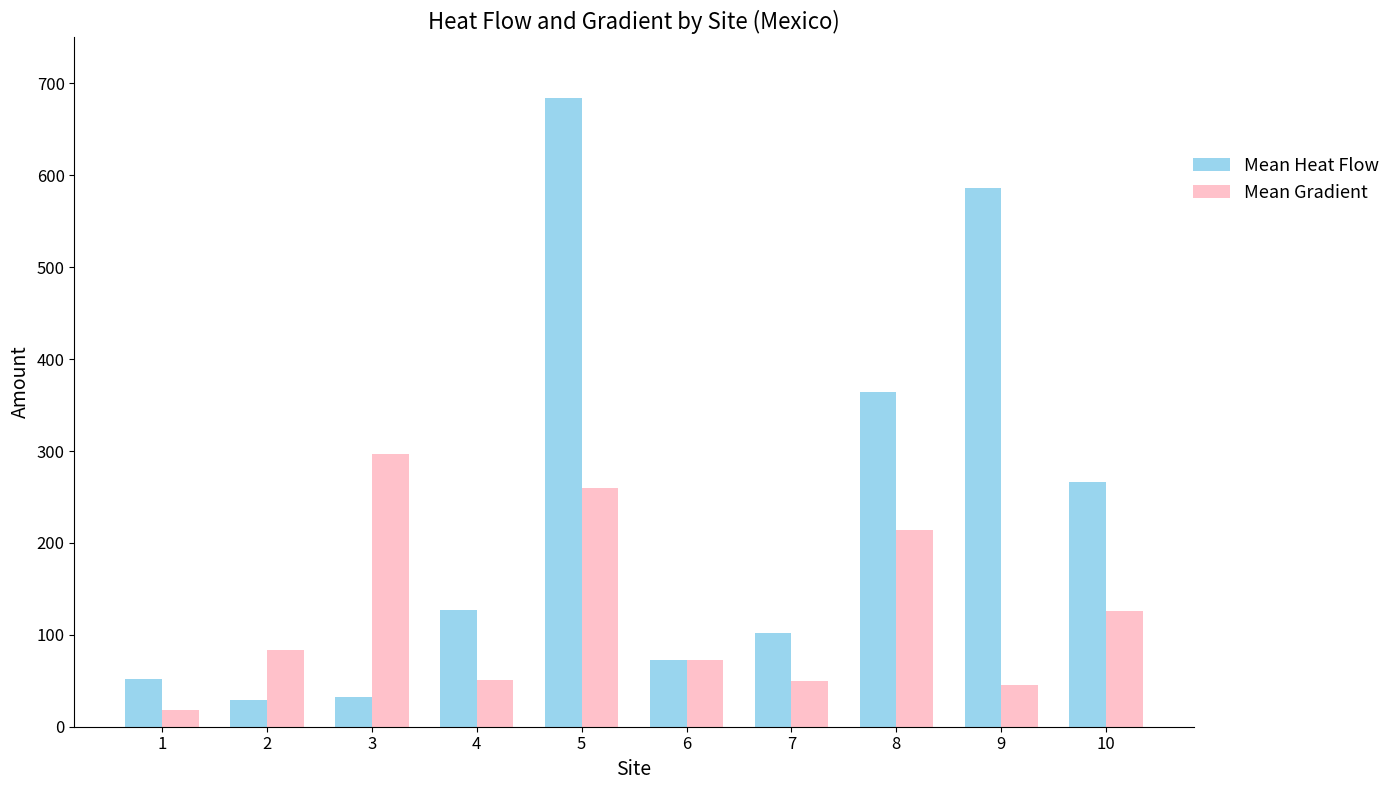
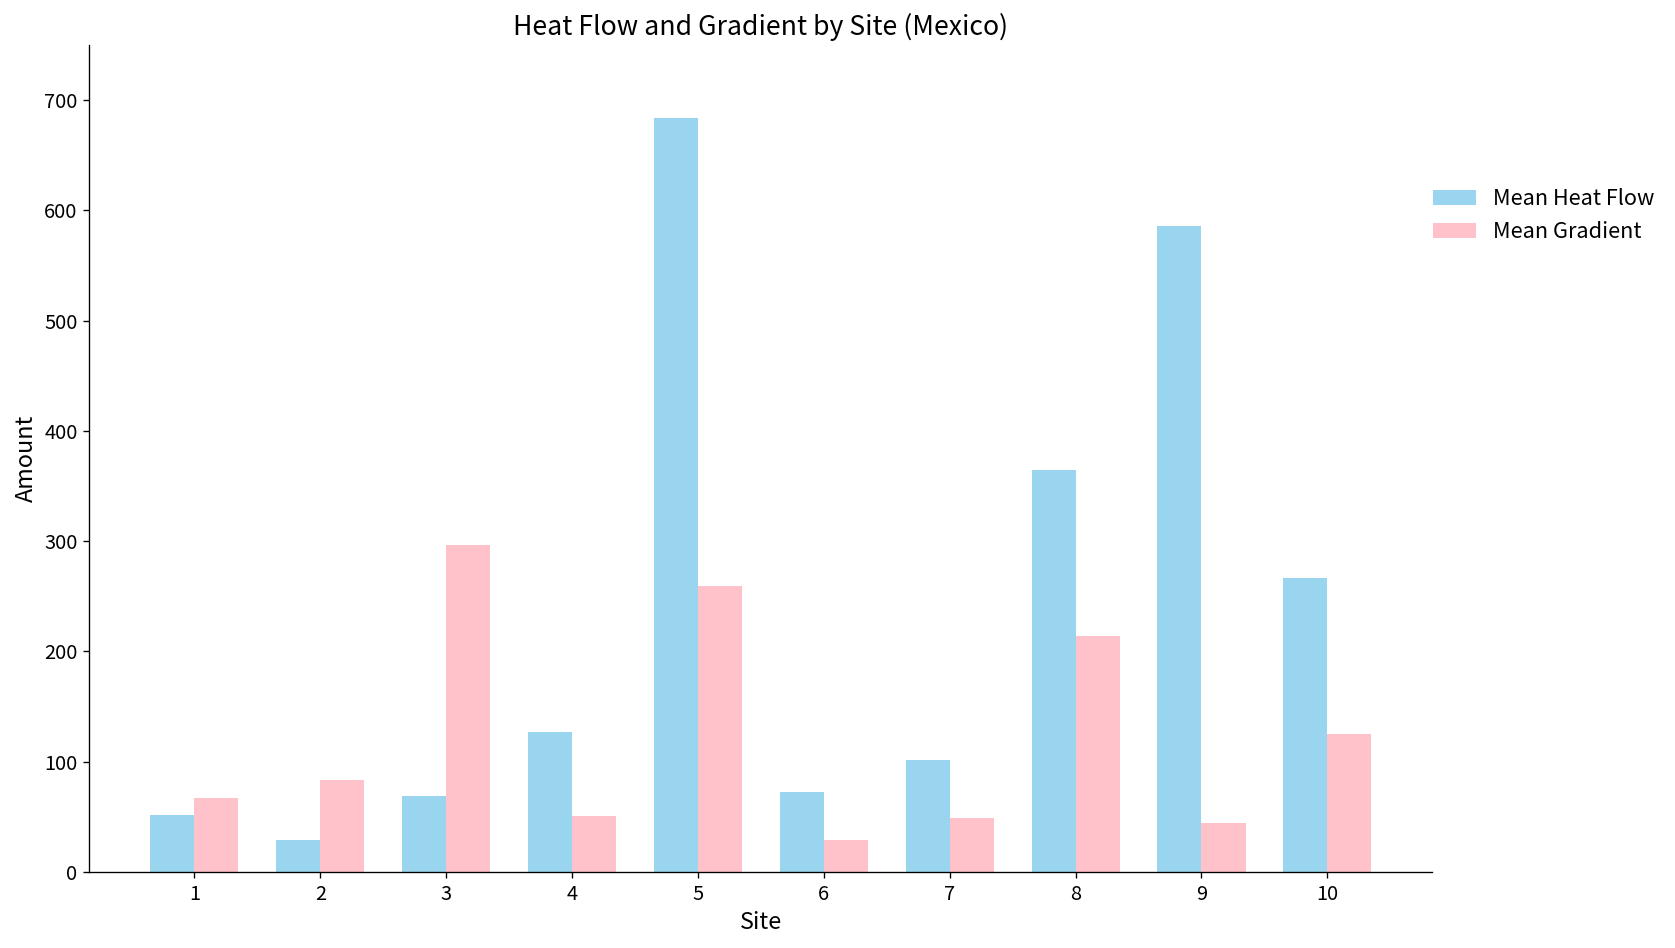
  {
    "Mean Heat Flow": {
      "1": 50,
      "2": 30,
-     "3": 30,
+     "3": 70,
      "4": 130,
      "5": 680,
      "6": 70,
      "7": 100,
      "8": 360,
      "9": 590,
      "10": 270
    },
    "Mean Gradient": {
-     "1": 20,
+     "1": 70,
      "2": 80,
      "3": 300,
      "4": 50,
      "5": 260,
-     "6": 70,
+     "6": 30,
      "7": 50,
      "8": 210,
      "9": 40,
      "10": 130
    }
  }
